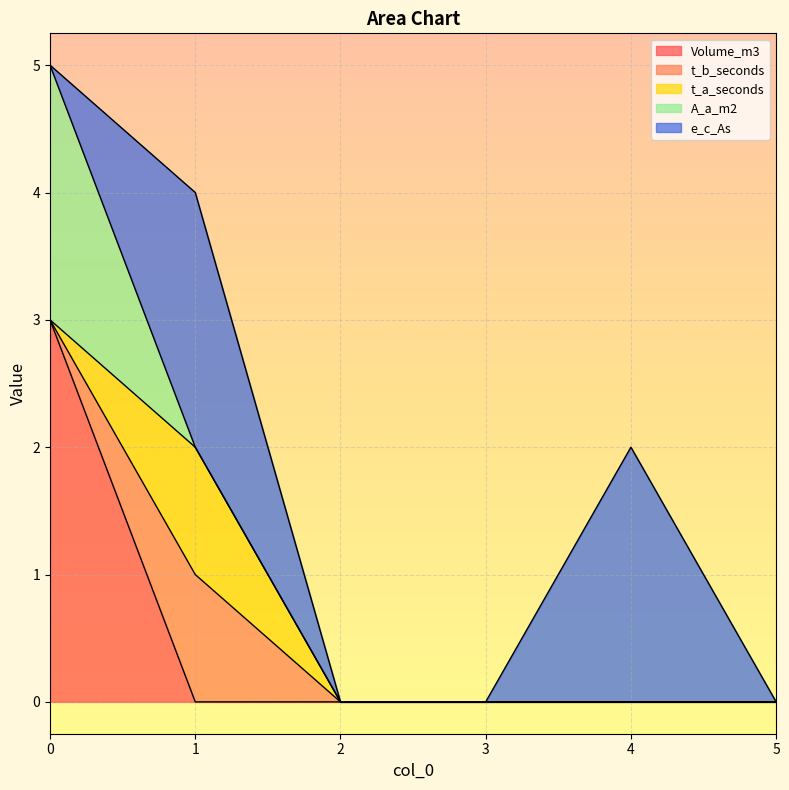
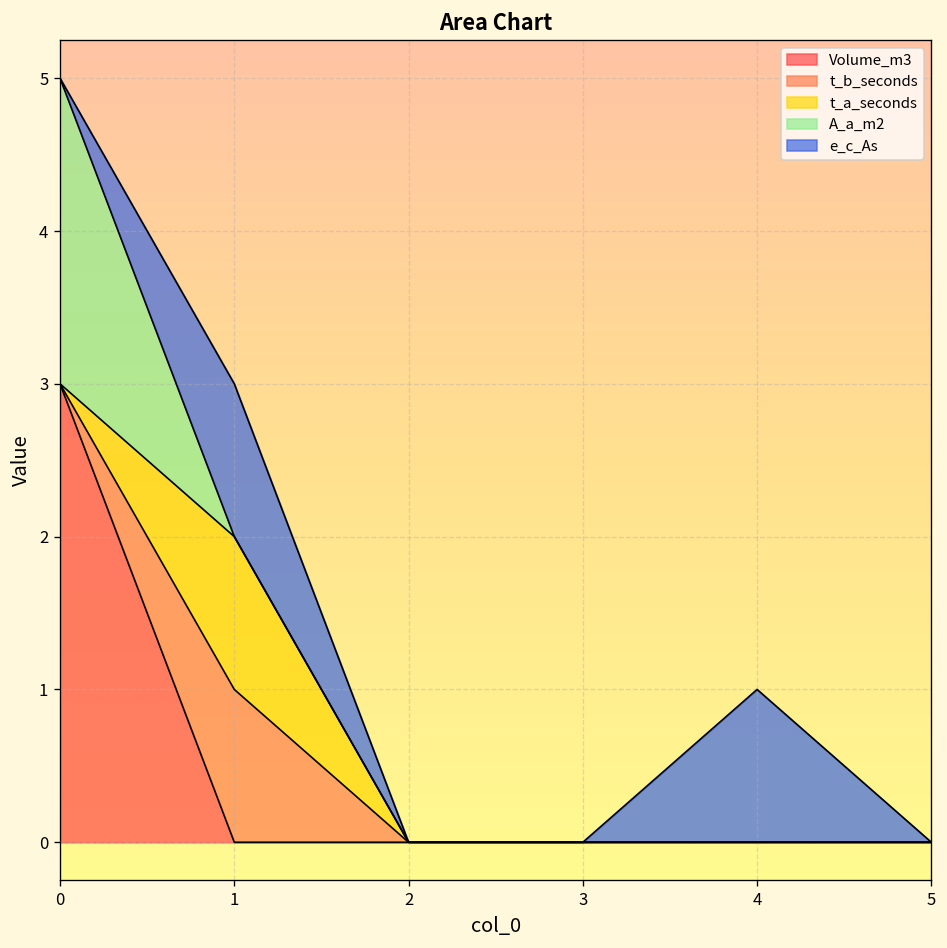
  {
    "e_c_As": {
-     "1": 2,
-     "4": 2
+     "1": 1,
+     "4": 1
    }
  }
